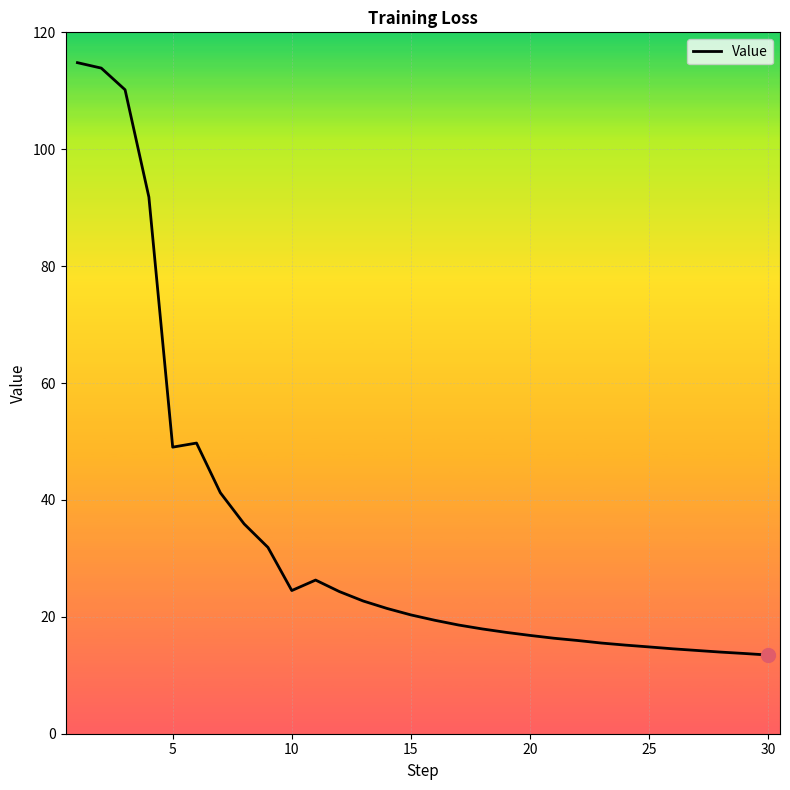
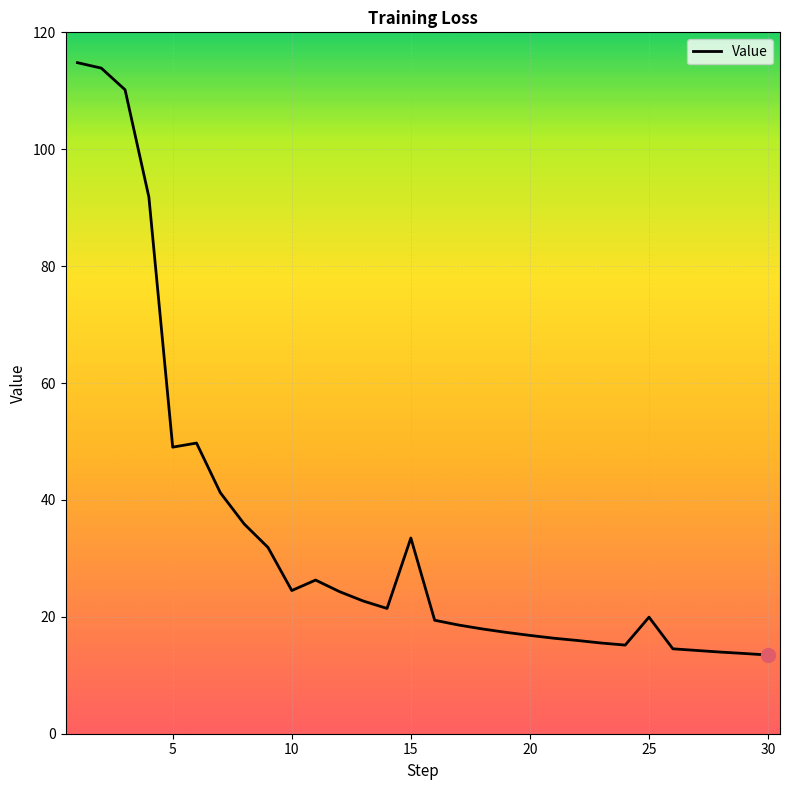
  {
    "Value": {
      "5": 49,
      "10": 24,
-     "15": 20,
+     "15": 33,
      "20": 17,
-     "25": 15
+     "25": 20
    }
  }
